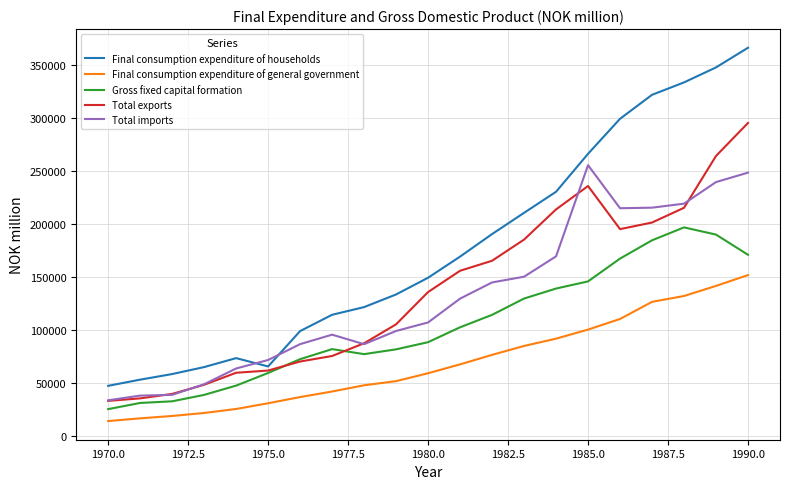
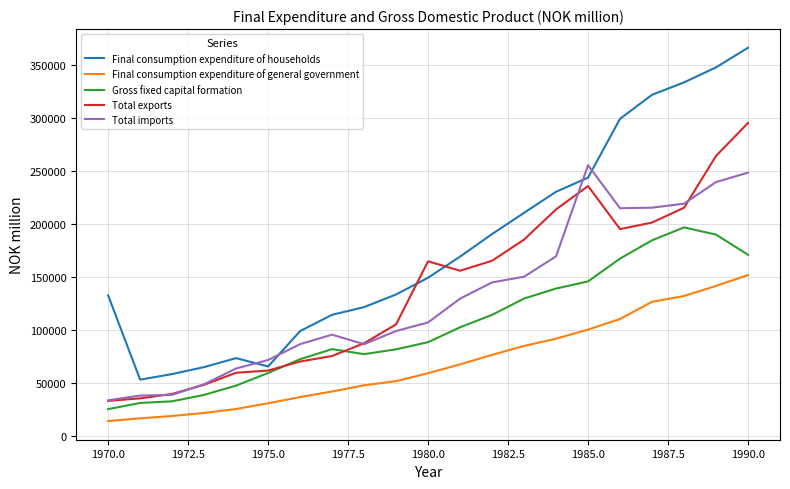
  {
    "Final consumption expenditure of households": {
-     "1970.0": 48000,
+     "1970.0": 133000,
      "1975.0": 66000,
      "1980.0": 150000,
-     "1985.0": 266000,
+     "1985.0": 244000,
      "1990.0": 367000
    },
    "Final consumption expenditure of general government": {
      "1970.0": 14000,
      "1975.0": 31000,
      "1980.0": 59000,
      "1985.0": 101000,
      "1990.0": 152000
    },
    "Gross fixed capital formation": {
      "1970.0": 26000,
      "1980.0": 89000,
      "1985.0": 146000,
      "1990.0": 171000
    },
    "Total exports": {
-     "1980.0": 136000,
+     "1980.0": 165000,
      "1985.0": 236000,
      "1990.0": 296000
    },
    "Total imports": {
      "1975.0": 72000,
      "1980.0": 107000,
      "1985.0": 256000,
      "1990.0": 249000
    }
  }
